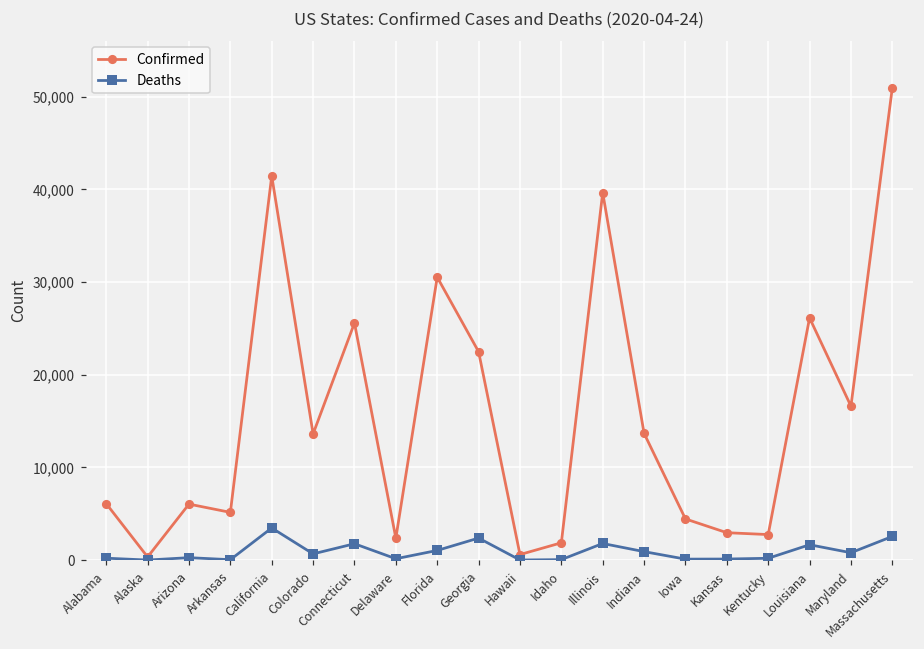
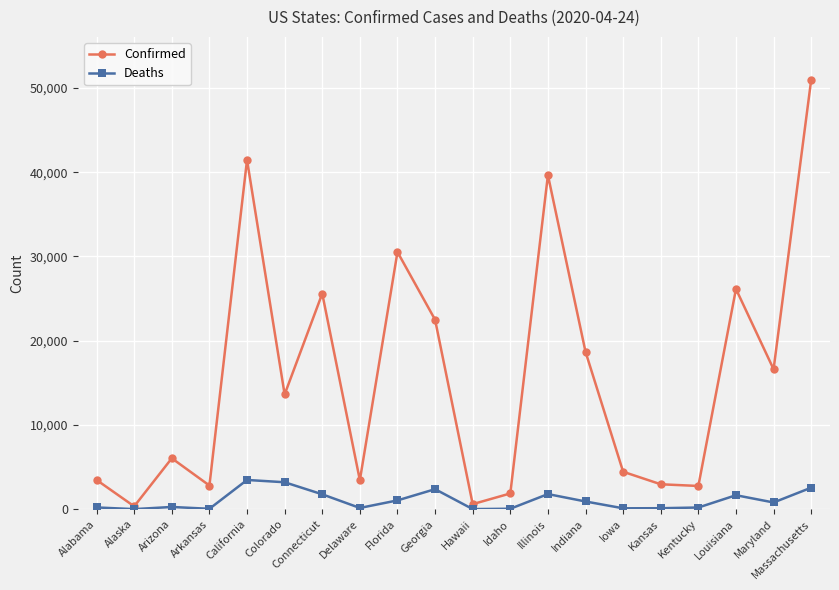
  {
    "Confirmed": {
-     "Alabama": "6,000",
+     "Alabama": "3,000",
      "Alaska": "0",
      "Arizona": "6,000",
-     "Arkansas": "5,000",
+     "Arkansas": "3,000",
      "California": "41,000",
      "Colorado": "14,000",
      "Connecticut": "26,000",
-     "Delaware": "2,000",
+     "Delaware": "3,000",
      "Florida": "31,000",
      "Georgia": "22,000",
      "Hawaii": "1,000",
      "Idaho": "2,000",
      "Illinois": "40,000",
-     "Indiana": "14,000",
+     "Indiana": "19,000",
      "Iowa": "4,000",
      "Kansas": "3,000",
      "Kentucky": "3,000",
      "Louisiana": "26,000",
      "Maryland": "17,000",
      "Massachusetts": "51,000"
    },
    "Deaths": {
      "Alabama": "0",
      "Alaska": "0",
      "Arizona": "0",
      "Arkansas": "0",
      "California": "3,000",
-     "Colorado": "1,000",
+     "Colorado": "3,000",
      "Connecticut": "2,000",
      "Delaware": "0",
      "Florida": "1,000",
      "Georgia": "2,000",
      "Hawaii": "0",
      "Idaho": "0",
      "Illinois": "2,000",
      "Indiana": "1,000",
      "Iowa": "0",
      "Kansas": "0",
      "Kentucky": "0",
      "Louisiana": "2,000",
      "Maryland": "1,000",
      "Massachusetts": "3,000"
    }
  }
